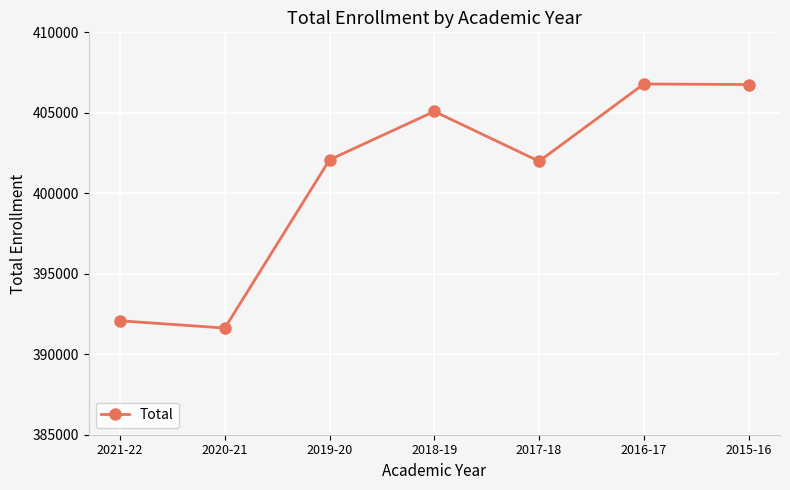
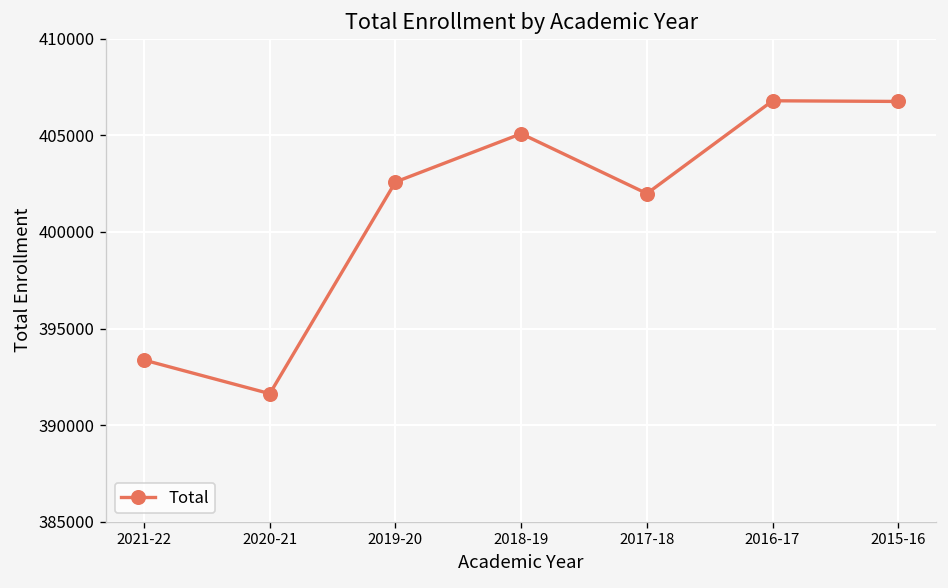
  {
-   "2021-22": 392100,
+   "2021-22": 393400,
    "2020-21": 391600,
-   "2019-20": 402100,
+   "2019-20": 402600,
    "2018-19": 405100,
    "2017-18": 402000,
    "2016-17": 406800,
    "2015-16": 406800
  }
